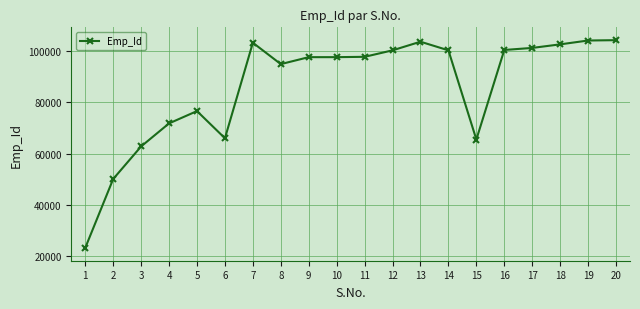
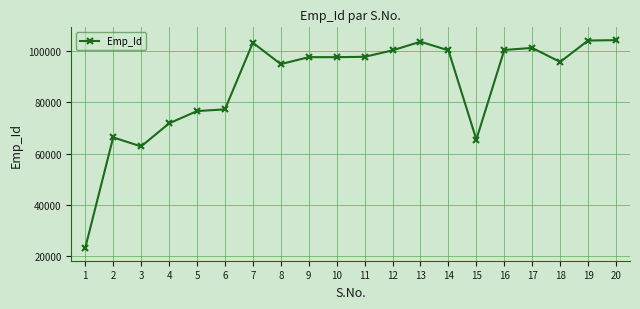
  {
    "1": 23000,
-   "2": 50000,
+   "2": 66000,
    "3": 63000,
    "4": 72000,
    "5": 77000,
-   "6": 66000,
+   "6": 77000,
    "7": 103000,
    "8": 95000,
    "9": 98000,
    "10": 98000,
    "11": 98000,
    "12": 100000,
    "13": 104000,
    "14": 100000,
    "15": 66000,
    "16": 100000,
    "17": 101000,
-   "18": 103000,
+   "18": 96000,
    "19": 104000,
    "20": 104000
  }
